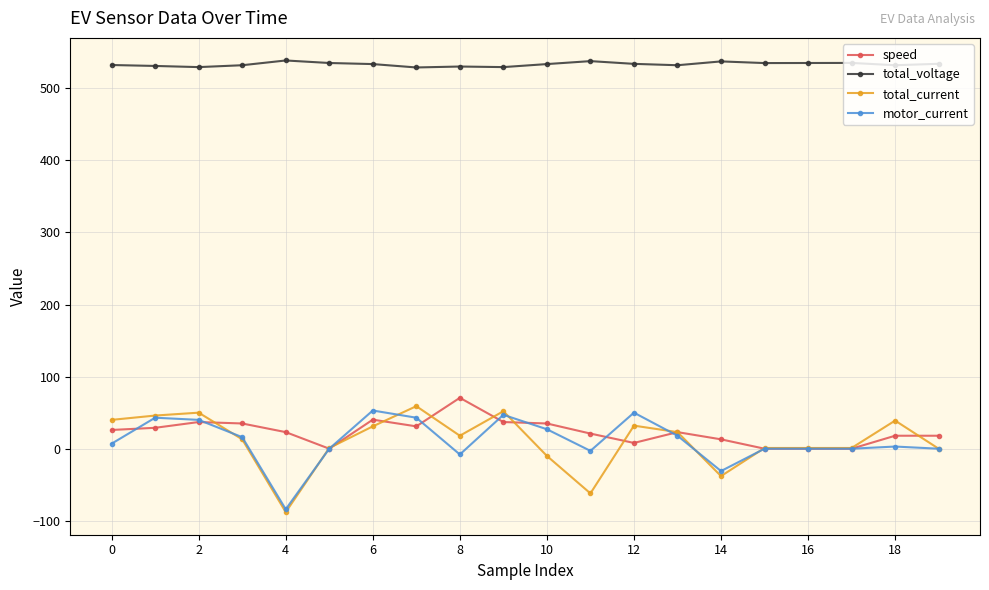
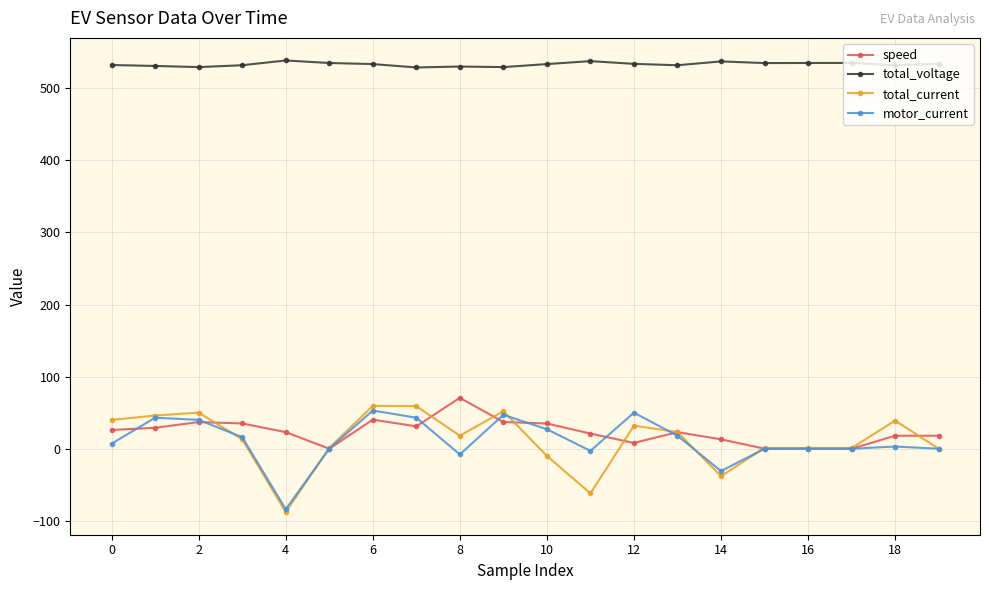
  {
    "speed": {
      "0": 30,
      "4": 20,
      "6": 40,
      "8": 70,
      "10": 40,
      "12": 10,
      "14": 10,
      "18": 20
    },
    "total_voltage": {
      "0": 530,
      "2": 530,
      "4": 540,
      "6": 530,
      "8": 530,
      "10": 530,
      "12": 530,
      "14": 540,
      "16": 540
    },
    "total_current": {
      "0": 40,
      "2": 50,
      "4": -90,
-     "6": 30,
+     "6": 60,
      "8": 20,
      "10": -10,
      "12": 30,
      "14": -40,
      "18": 40
    },
    "motor_current": {
      "0": 10,
      "4": -80,
      "6": 50,
      "8": -10,
      "10": 30,
      "12": 50,
      "14": -30,
      "18": 0
    }
  }
